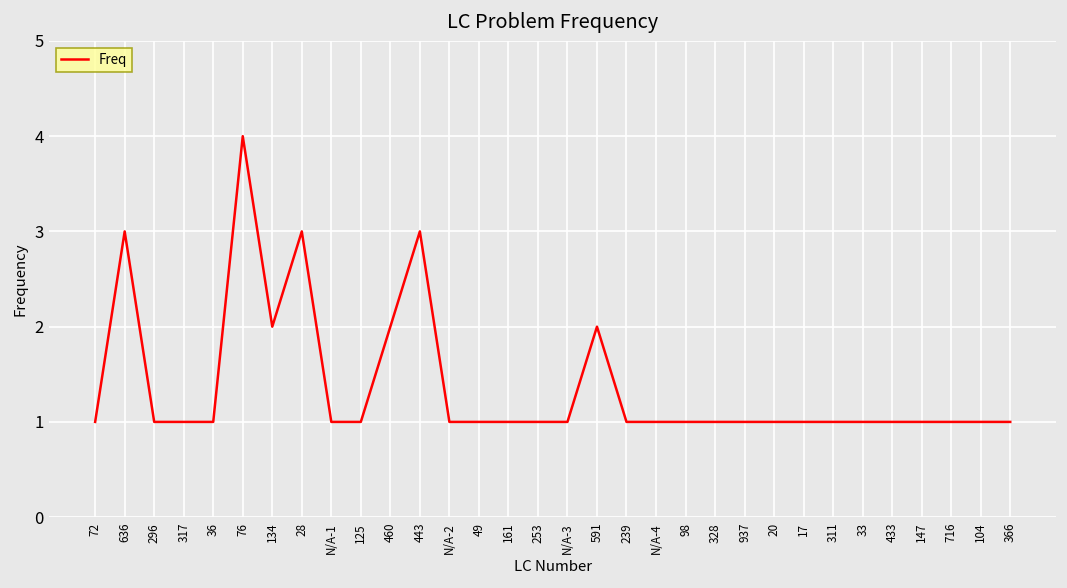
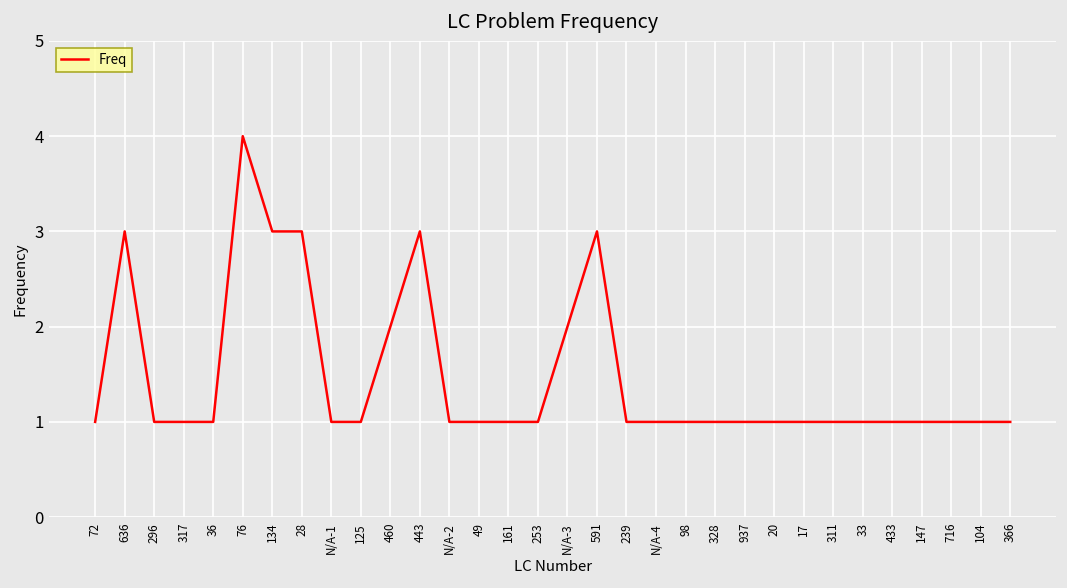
  {
    "72": 1,
    "636": 3,
    "296": 1,
    "317": 1,
    "36": 1,
    "76": 4,
-   "134": 2,
+   "134": 3,
    "28": 3,
    "N/A-1": 1,
    "125": 1,
    "460": 2,
    "443": 3,
    "N/A-2": 1,
    "49": 1,
    "161": 1,
    "253": 1,
-   "N/A-3": 1,
-   "591": 2,
+   "N/A-3": 2,
+   "591": 3,
    "239": 1,
    "N/A-4": 1,
    "98": 1,
    "328": 1,
    "937": 1,
    "20": 1,
    "17": 1,
    "311": 1,
    "33": 1,
    "433": 1,
    "147": 1,
    "716": 1,
    "104": 1,
    "366": 1
  }
